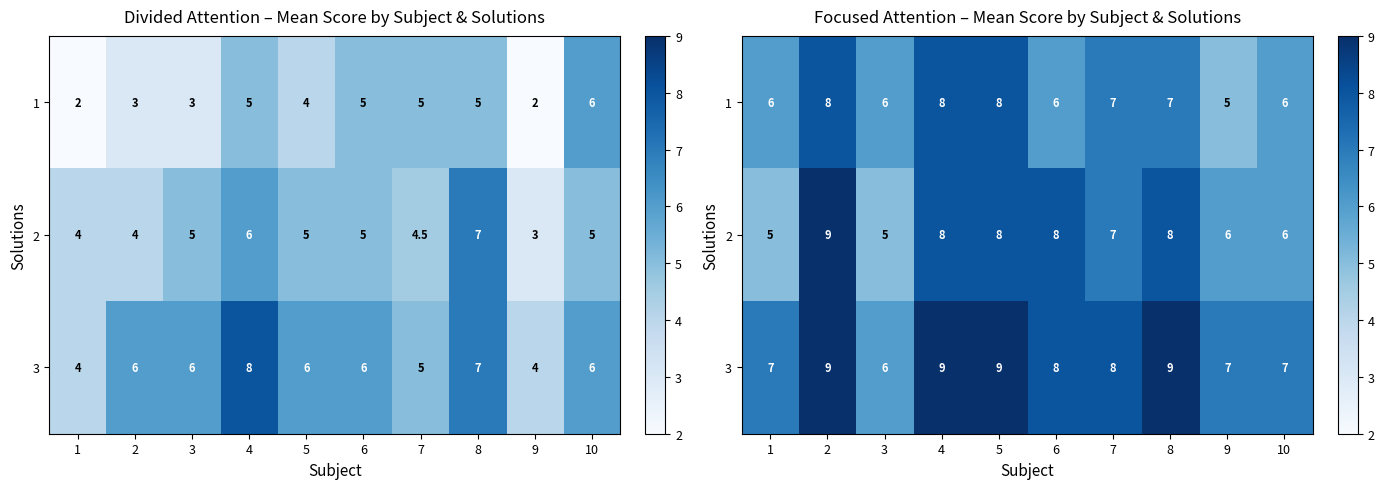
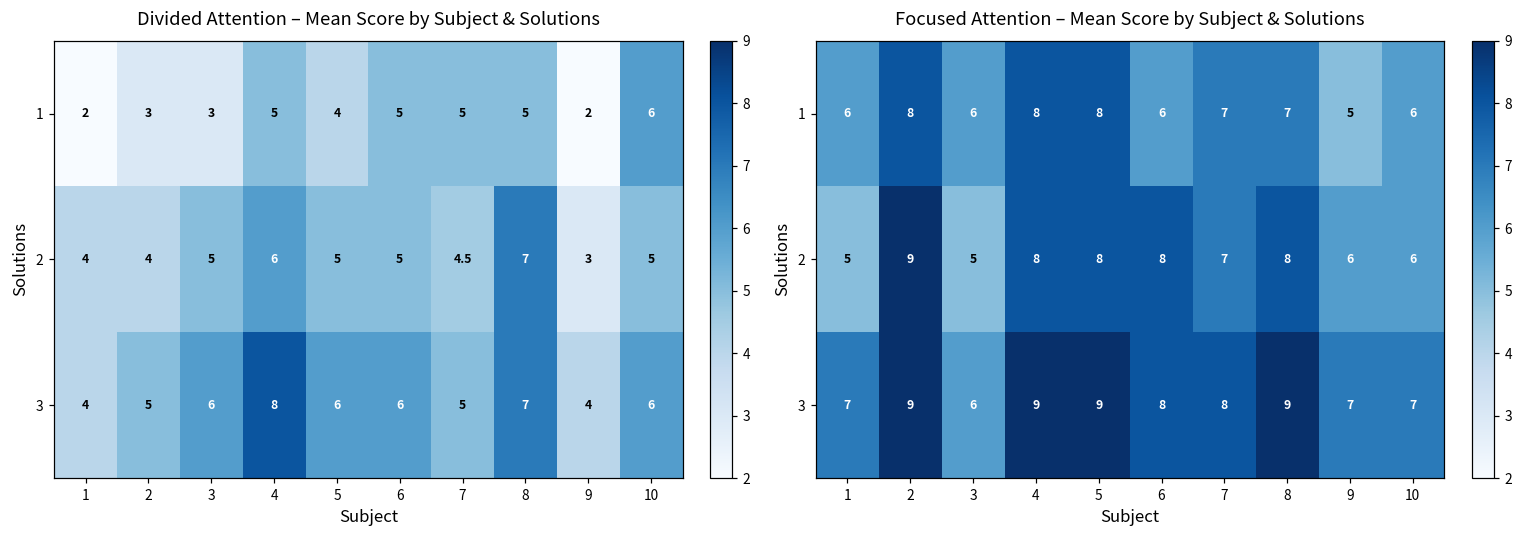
  {
    "Divided Attention – Mean Score by Subject & Solutions": {
      "1": {
        "1": 2,
        "2": 3,
        "3": 3,
        "4": 5,
        "5": 4,
        "6": 5,
        "7": 5,
        "8": 5,
        "9": 2,
        "10": 6
      },
      "2": {
        "1": 4,
        "2": 4,
        "3": 5,
        "4": 6,
        "5": 5,
        "6": 5,
        "7": 4.5,
        "8": 7,
        "9": 3,
        "10": 5
      },
      "3": {
        "1": 4,
-       "2": 6,
+       "2": 5,
        "3": 6,
        "4": 8,
        "5": 6,
        "6": 6,
        "7": 5,
        "8": 7,
        "9": 4,
        "10": 6
      }
    },
    "Focused Attention – Mean Score by Subject & Solutions": {
      "1": {
        "1": 6,
        "2": 8,
        "3": 6,
        "4": 8,
        "5": 8,
        "6": 6,
        "7": 7,
        "8": 7,
        "9": 5,
        "10": 6
      },
      "2": {
        "1": 5,
        "2": 9,
        "3": 5,
        "4": 8,
        "5": 8,
        "6": 8,
        "7": 7,
        "8": 8,
        "9": 6,
        "10": 6
      },
      "3": {
        "1": 7,
        "2": 9,
        "3": 6,
        "4": 9,
        "5": 9,
        "6": 8,
        "7": 8,
        "8": 9,
        "9": 7,
        "10": 7
      }
    }
  }
